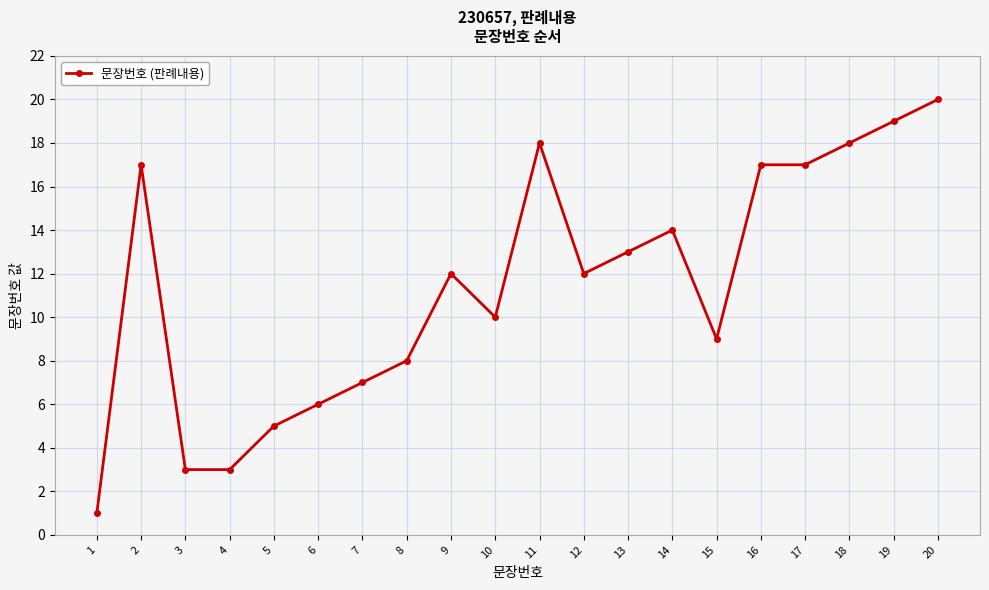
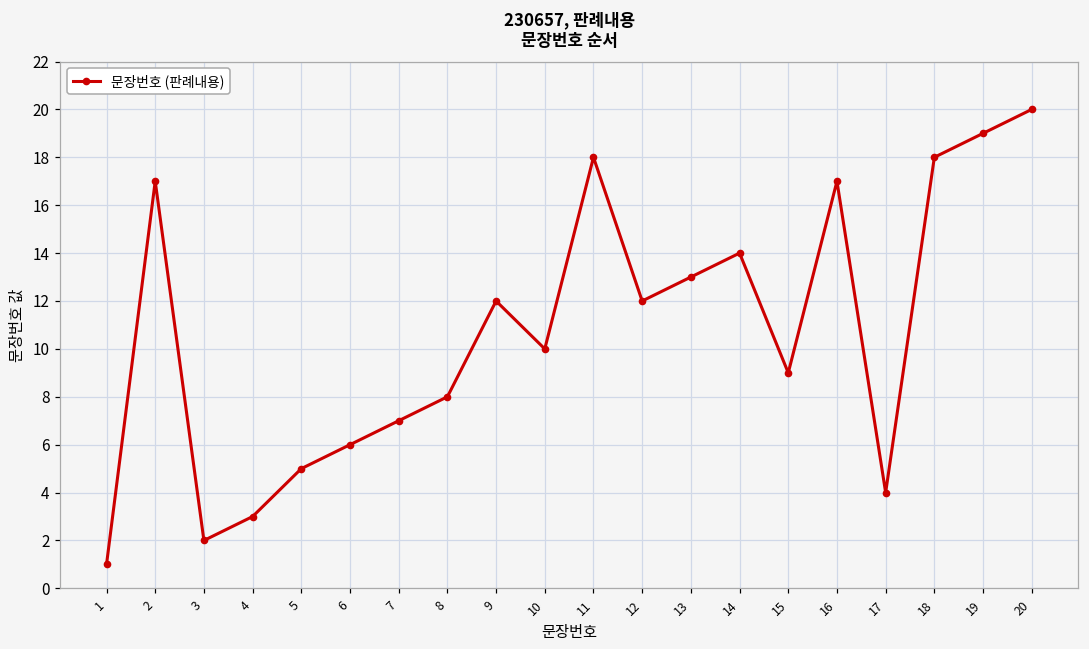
  {
    "1": 1,
    "2": 17,
-   "3": 3,
+   "3": 2,
    "4": 3,
    "5": 5,
    "6": 6,
    "7": 7,
    "8": 8,
    "9": 12,
    "10": 10,
    "11": 18,
    "12": 12,
    "13": 13,
    "14": 14,
    "15": 9,
    "16": 17,
-   "17": 17,
+   "17": 4,
    "18": 18,
    "19": 19,
    "20": 20
  }
